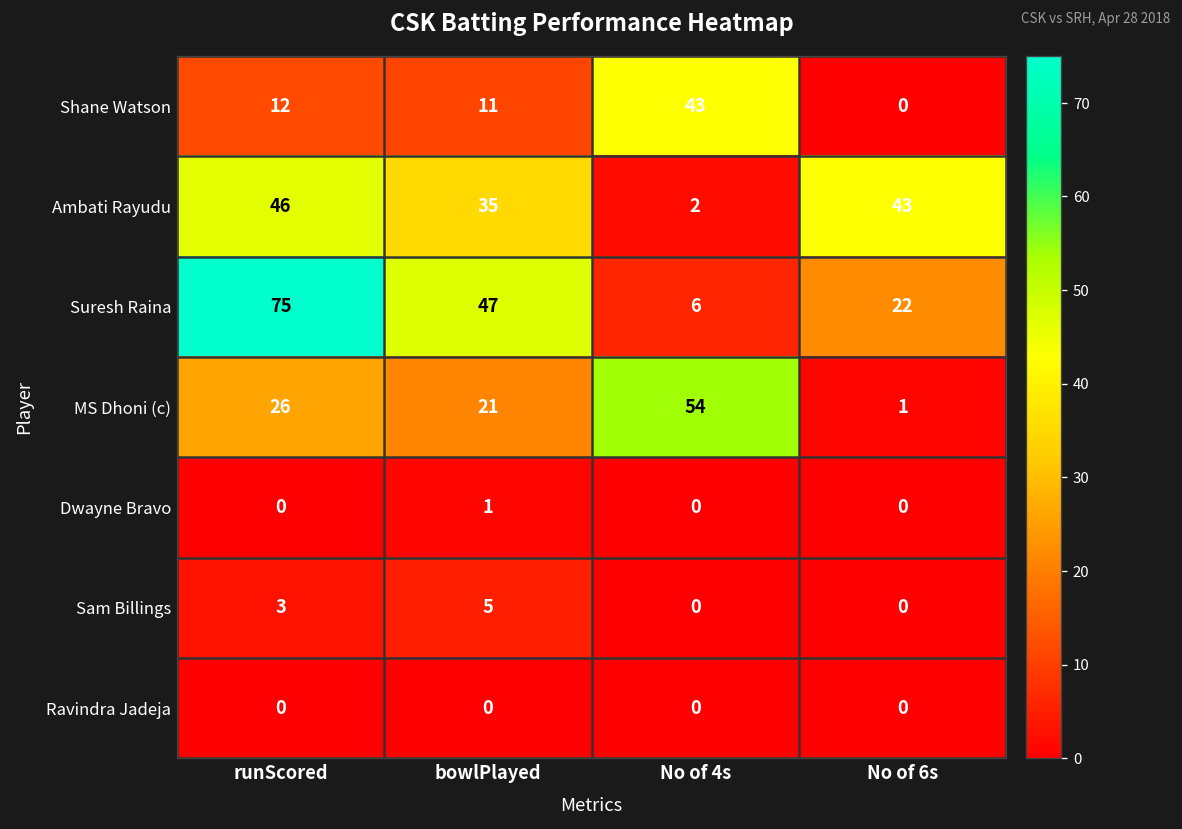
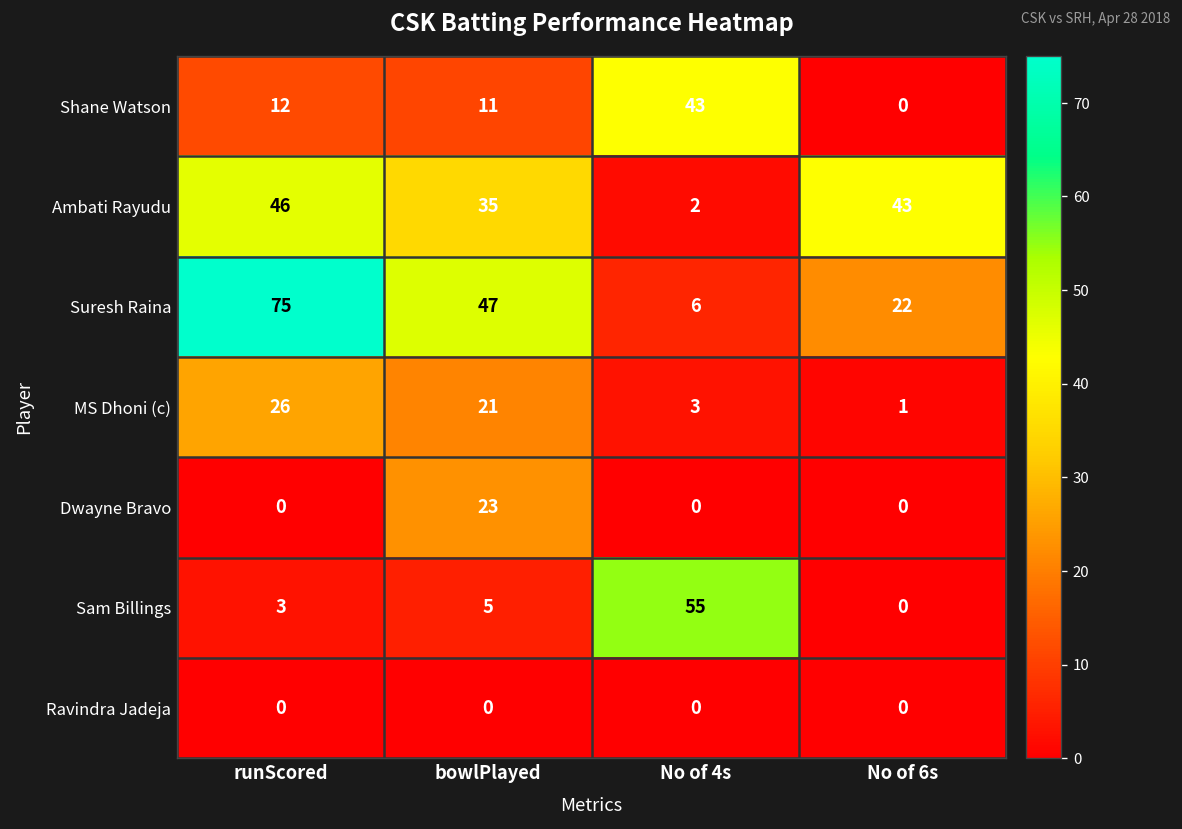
  {
    "Shane Watson": {
      "runScored": 12,
      "bowlPlayed": 11,
      "No of 4s": 43,
      "No of 6s": 0
    },
    "Ambati Rayudu": {
      "runScored": 46,
      "bowlPlayed": 35,
      "No of 4s": 2,
      "No of 6s": 43
    },
    "Suresh Raina": {
      "runScored": 75,
      "bowlPlayed": 47,
      "No of 4s": 6,
      "No of 6s": 22
    },
    "MS Dhoni (c)": {
      "runScored": 26,
      "bowlPlayed": 21,
-     "No of 4s": 54,
+     "No of 4s": 3,
      "No of 6s": 1
    },
    "Dwayne Bravo": {
      "runScored": 0,
-     "bowlPlayed": 1,
+     "bowlPlayed": 23,
      "No of 4s": 0,
      "No of 6s": 0
    },
    "Sam Billings": {
      "runScored": 3,
      "bowlPlayed": 5,
-     "No of 4s": 0,
+     "No of 4s": 55,
      "No of 6s": 0
    },
    "Ravindra Jadeja": {
      "runScored": 0,
      "bowlPlayed": 0,
      "No of 4s": 0,
      "No of 6s": 0
    }
  }
